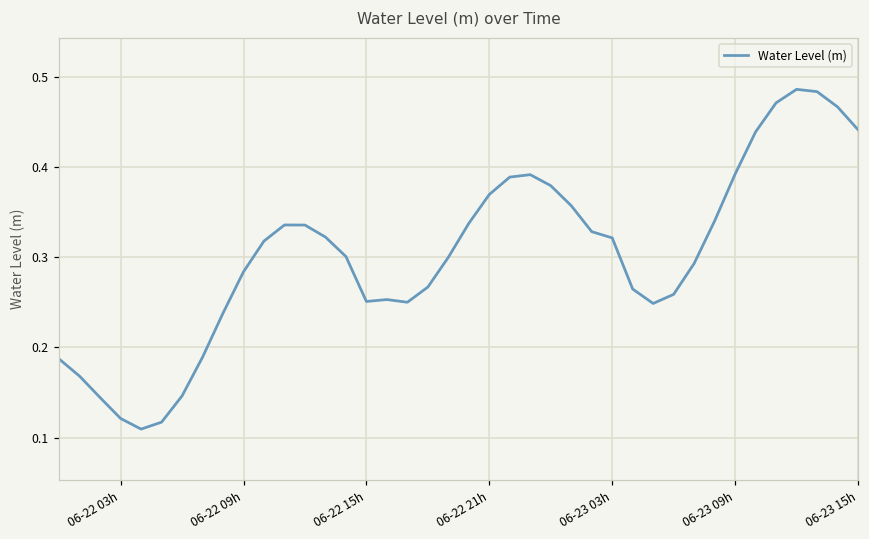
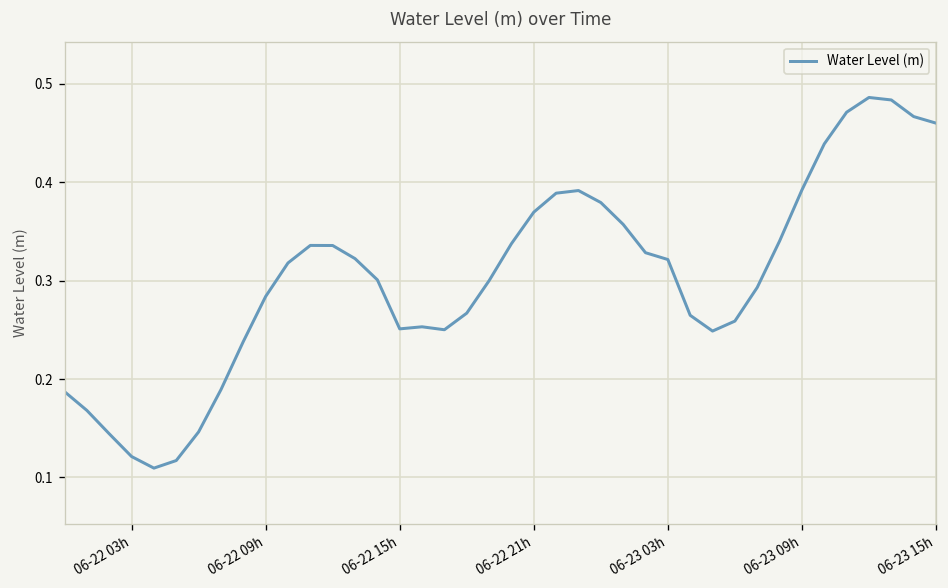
  {
    "06-22 03h": 0.12,
    "06-22 09h": 0.28,
    "06-22 15h": 0.25,
    "06-22 21h": 0.37,
    "06-23 03h": 0.32,
    "06-23 09h": 0.39,
-   "06-23 15h": 0.44
+   "06-23 15h": 0.46
  }
